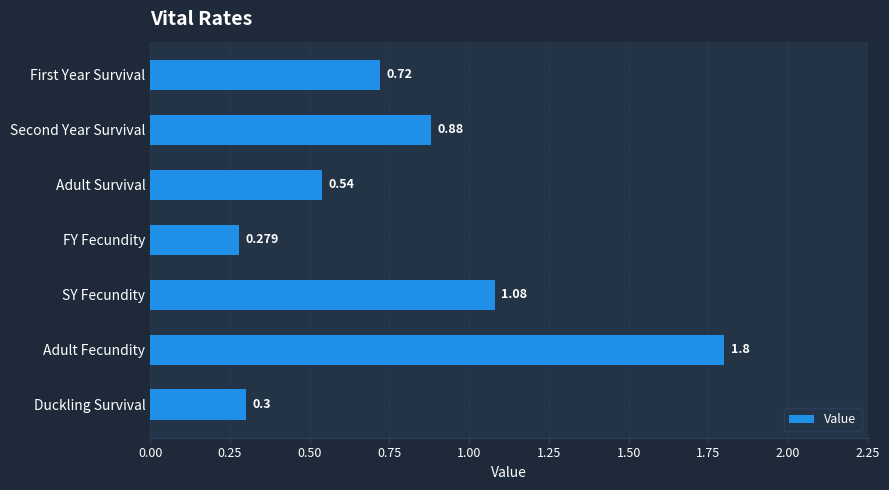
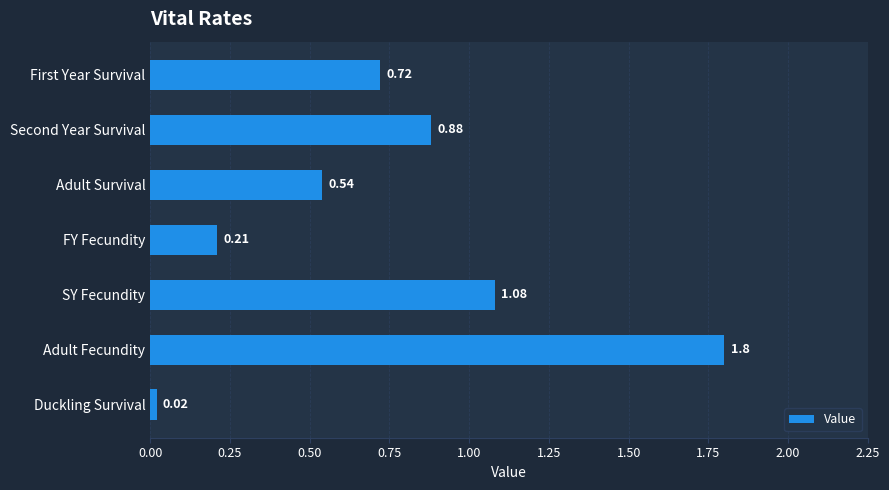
  {
    "First Year Survival": 0.72,
    "Second Year Survival": 0.88,
    "Adult Survival": 0.54,
-   "FY Fecundity": 0.279,
+   "FY Fecundity": 0.21,
    "SY Fecundity": 1.08,
    "Adult Fecundity": 1.8,
-   "Duckling Survival": 0.3
+   "Duckling Survival": 0.02
  }
